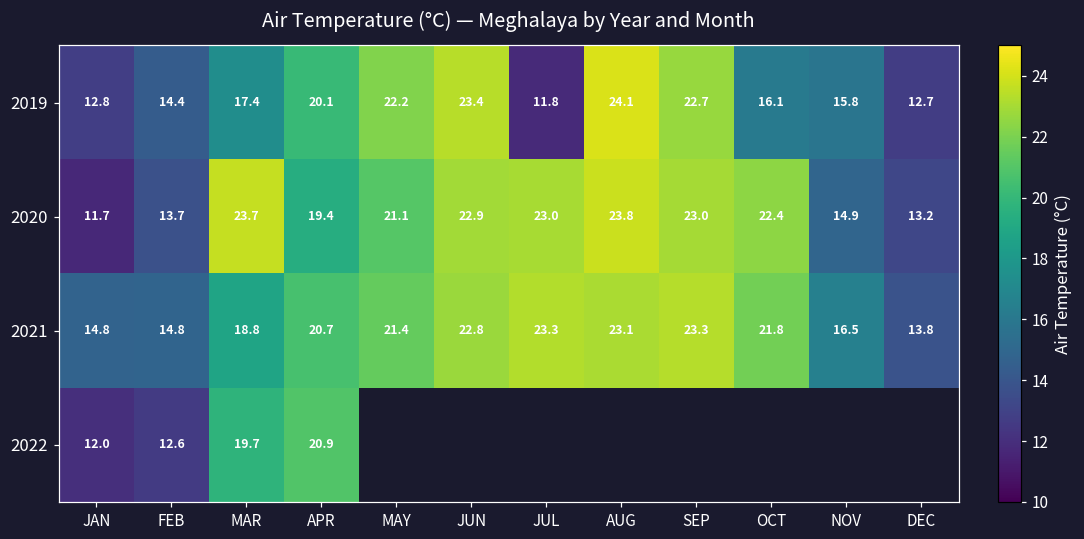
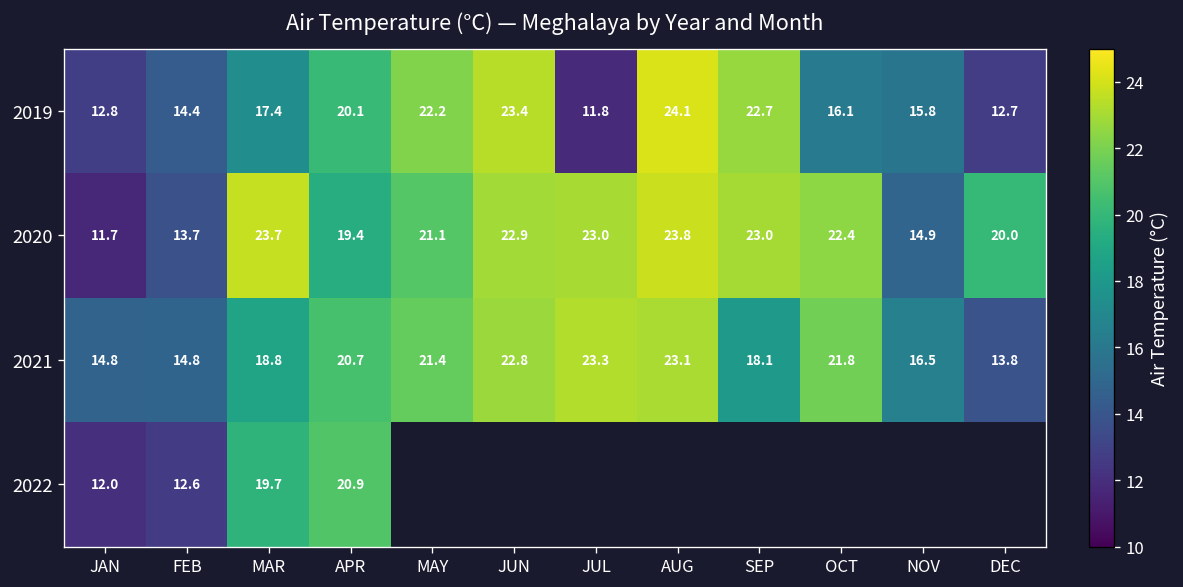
  {
    "2019": {
      "JAN": 12.8,
      "FEB": 14.4,
      "MAR": 17.4,
      "APR": 20.1,
      "MAY": 22.2,
      "JUN": 23.4,
      "JUL": 11.8,
      "AUG": 24.1,
      "SEP": 22.7,
      "OCT": 16.1,
      "NOV": 15.8,
      "DEC": 12.7
    },
    "2020": {
      "JAN": 11.7,
      "FEB": 13.7,
      "MAR": 23.7,
      "APR": 19.4,
      "MAY": 21.1,
      "JUN": 22.9,
      "JUL": 23.0,
      "AUG": 23.8,
      "SEP": 23.0,
      "OCT": 22.4,
      "NOV": 14.9,
-     "DEC": 13.2
+     "DEC": 20.0
    },
    "2021": {
      "JAN": 14.8,
      "FEB": 14.8,
      "MAR": 18.8,
      "APR": 20.7,
      "MAY": 21.4,
      "JUN": 22.8,
      "JUL": 23.3,
      "AUG": 23.1,
-     "SEP": 23.3,
+     "SEP": 18.1,
      "OCT": 21.8,
      "NOV": 16.5,
      "DEC": 13.8
    },
    "2022": {
      "JAN": 12.0,
      "FEB": 12.6,
      "MAR": 19.7,
      "APR": 20.9
    }
  }
